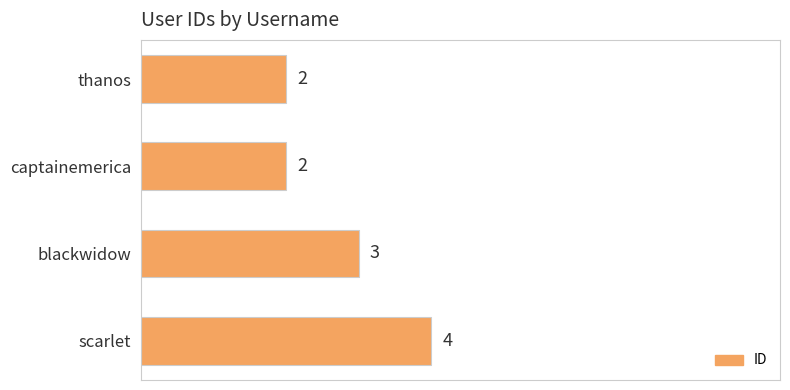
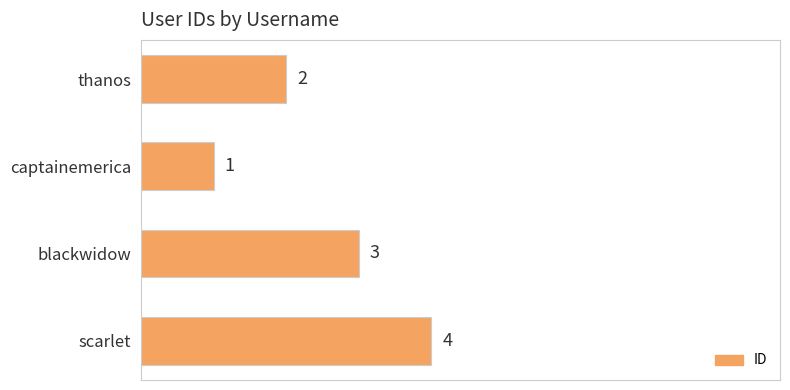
  {
    "thanos": 2,
-   "captainemerica": 2,
+   "captainemerica": 1,
    "blackwidow": 3,
    "scarlet": 4
  }
